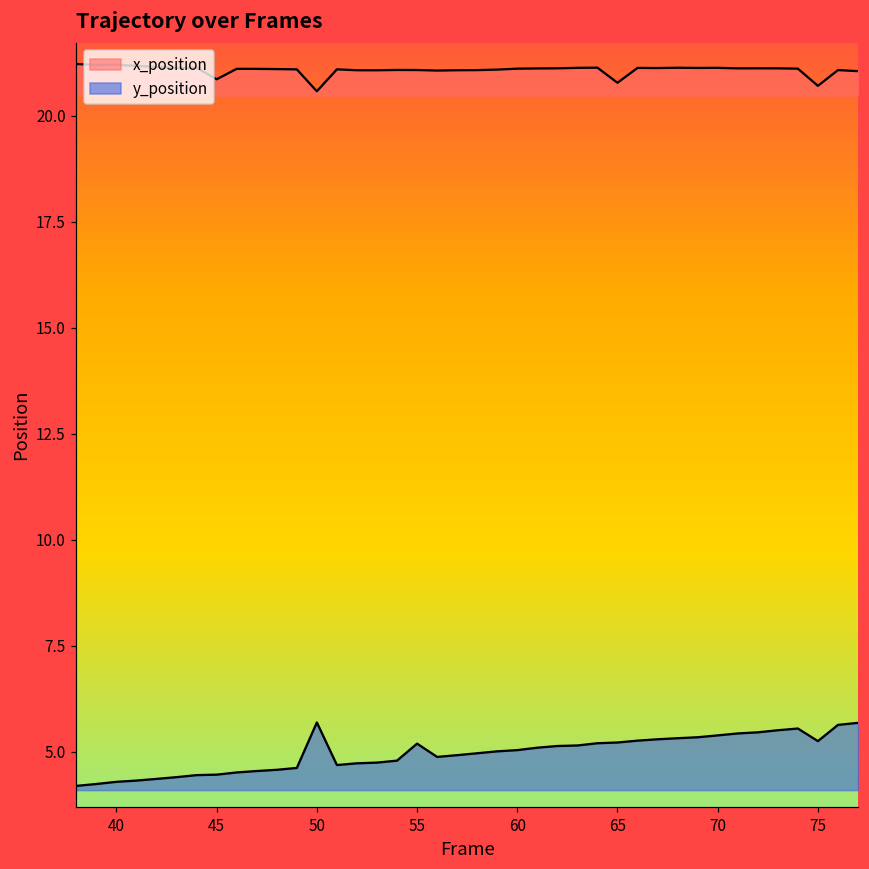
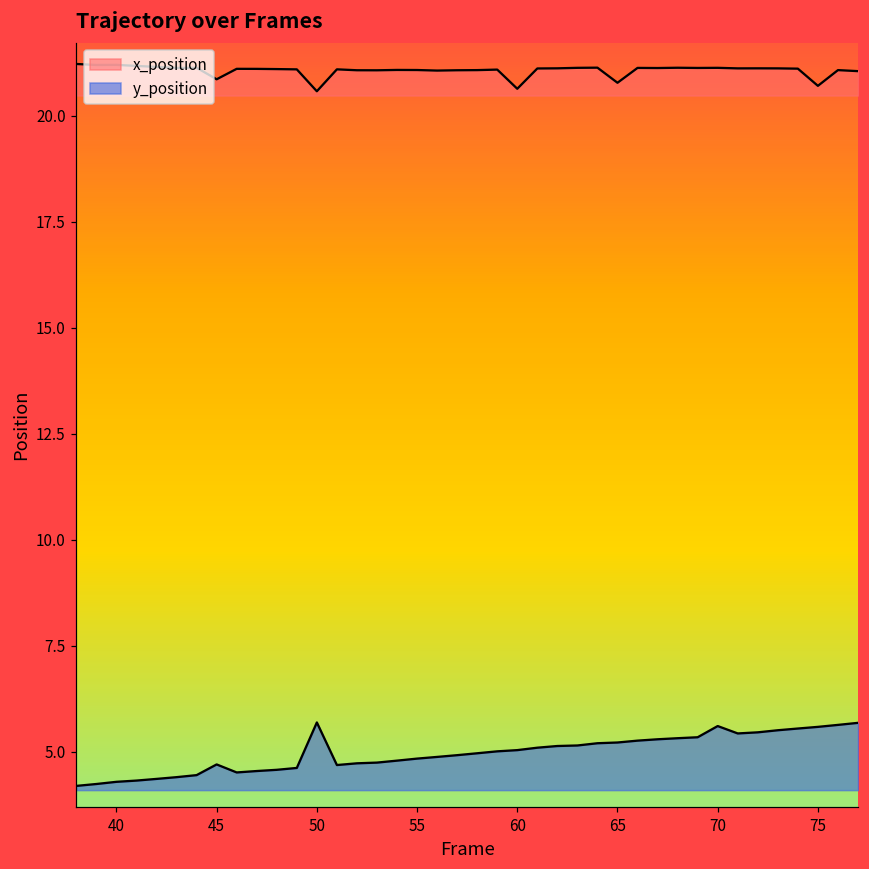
  {
    "x_position": {
      "45": 20.9,
      "50": 20.6,
      "55": 21.1,
-     "60": 21.1,
+     "60": 20.6,
      "65": 20.8,
      "70": 21.1,
      "75": 20.7
    },
    "y_position": {
      "40": 4.3,
-     "45": 4.5,
+     "45": 4.7,
      "50": 5.7,
-     "55": 5.2,
+     "55": 4.8,
      "60": 5.0,
      "65": 5.2,
-     "70": 5.4,
-     "75": 5.3
+     "70": 5.6,
+     "75": 5.6
    }
  }
